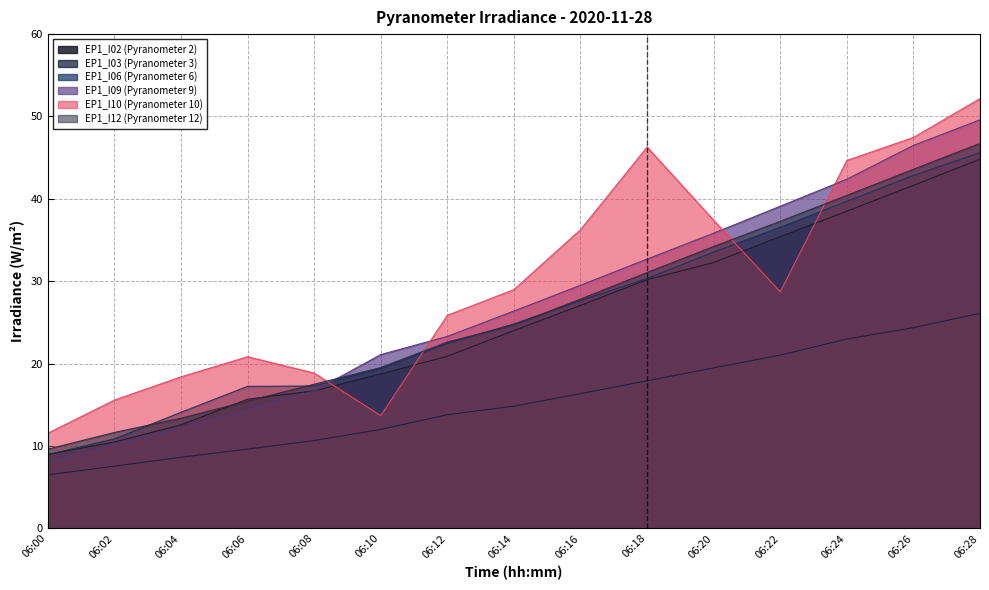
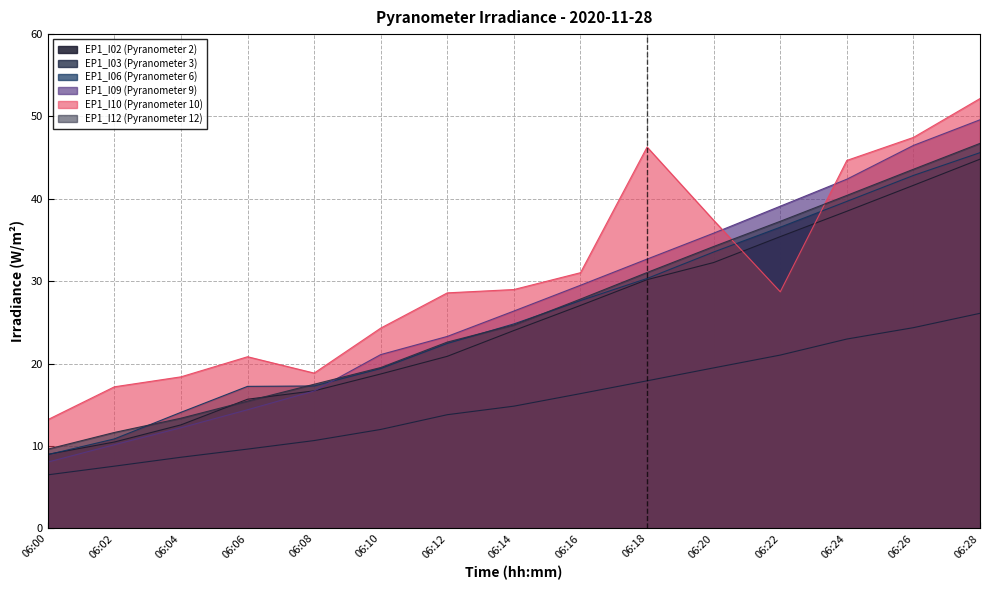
  {
    "EP1_I10 (Pyranometer 10)": {
-     "06:00": 12,
-     "06:02": 16,
+     "06:00": 13,
+     "06:02": 17,
      "06:04": 18,
      "06:06": 21,
      "06:08": 19,
-     "06:10": 14,
-     "06:12": 26,
+     "06:10": 24,
+     "06:12": 29,
      "06:14": 29,
-     "06:16": 36,
+     "06:16": 31,
      "06:18": 46,
      "06:20": 37,
      "06:22": 29,
      "06:24": 45,
      "06:26": 47,
      "06:28": 52
    }
  }
